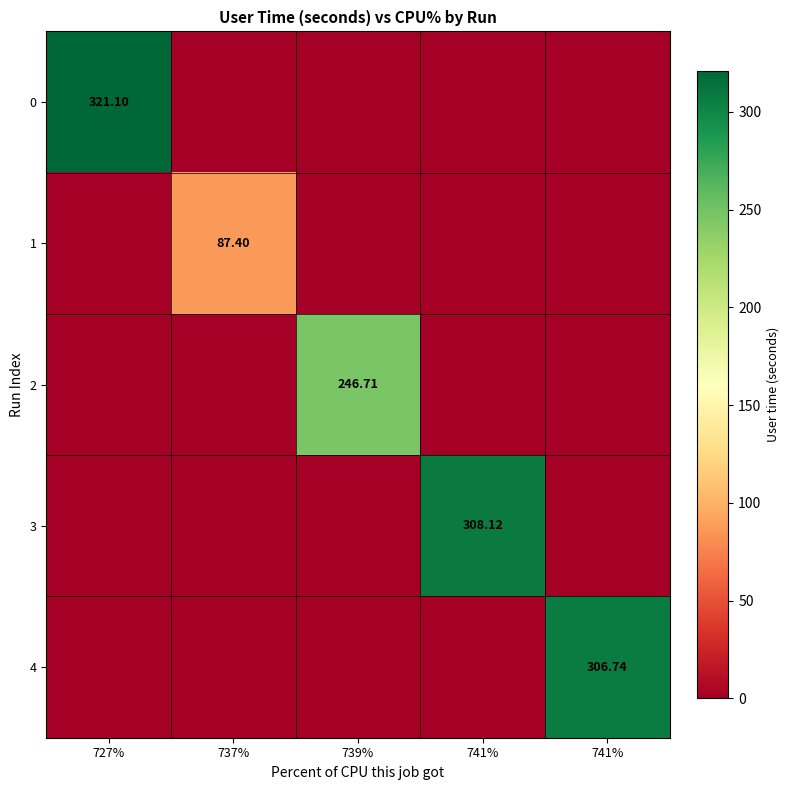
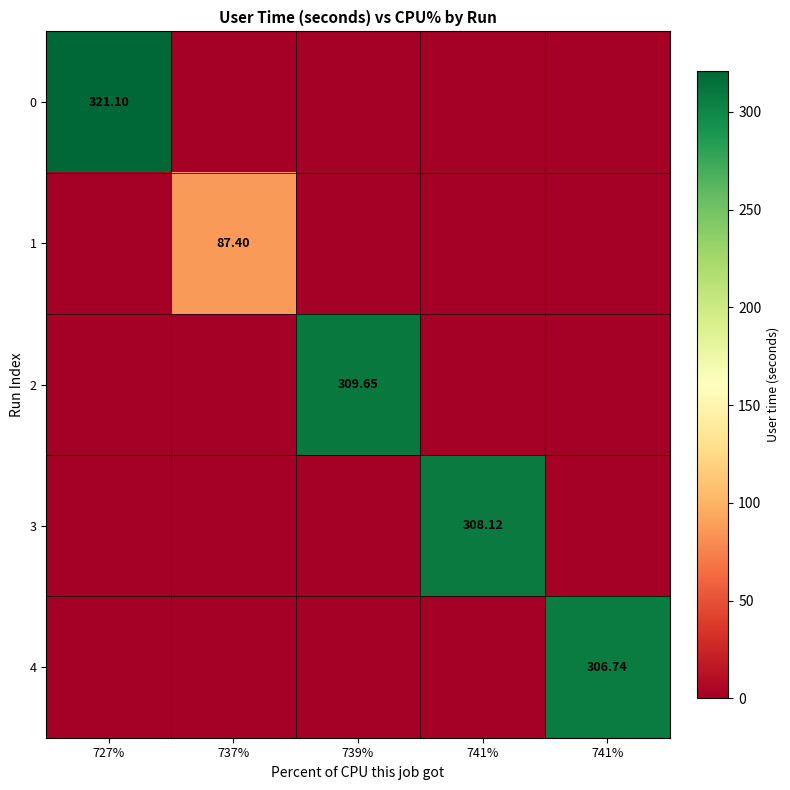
  {
    "0": {
      "727%": 321.10
    },
    "1": {
      "737%": 87.40
    },
    "2": {
-     "739%": 246.71
+     "739%": 309.65
    }
  }
